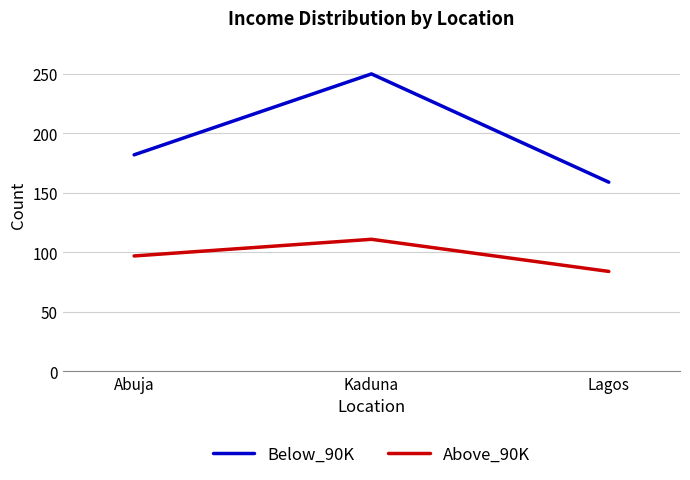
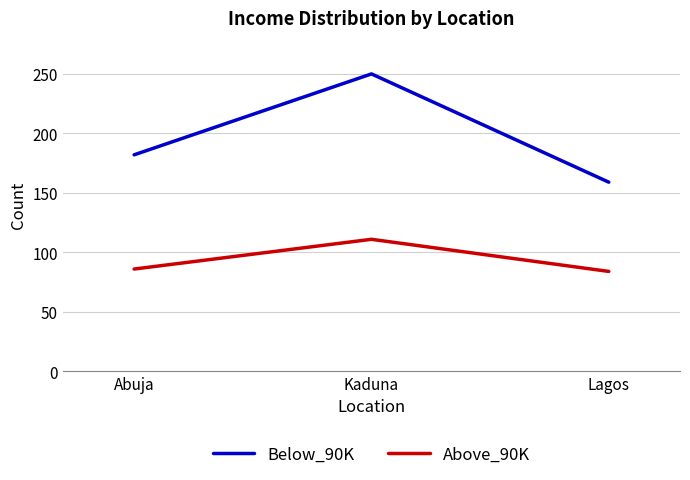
  {
    "Below_90K": {
      "Abuja": 182,
      "Kaduna": 250,
      "Lagos": 159
    },
    "Above_90K": {
-     "Abuja": 97,
+     "Abuja": 86,
      "Kaduna": 111,
      "Lagos": 84
    }
  }
